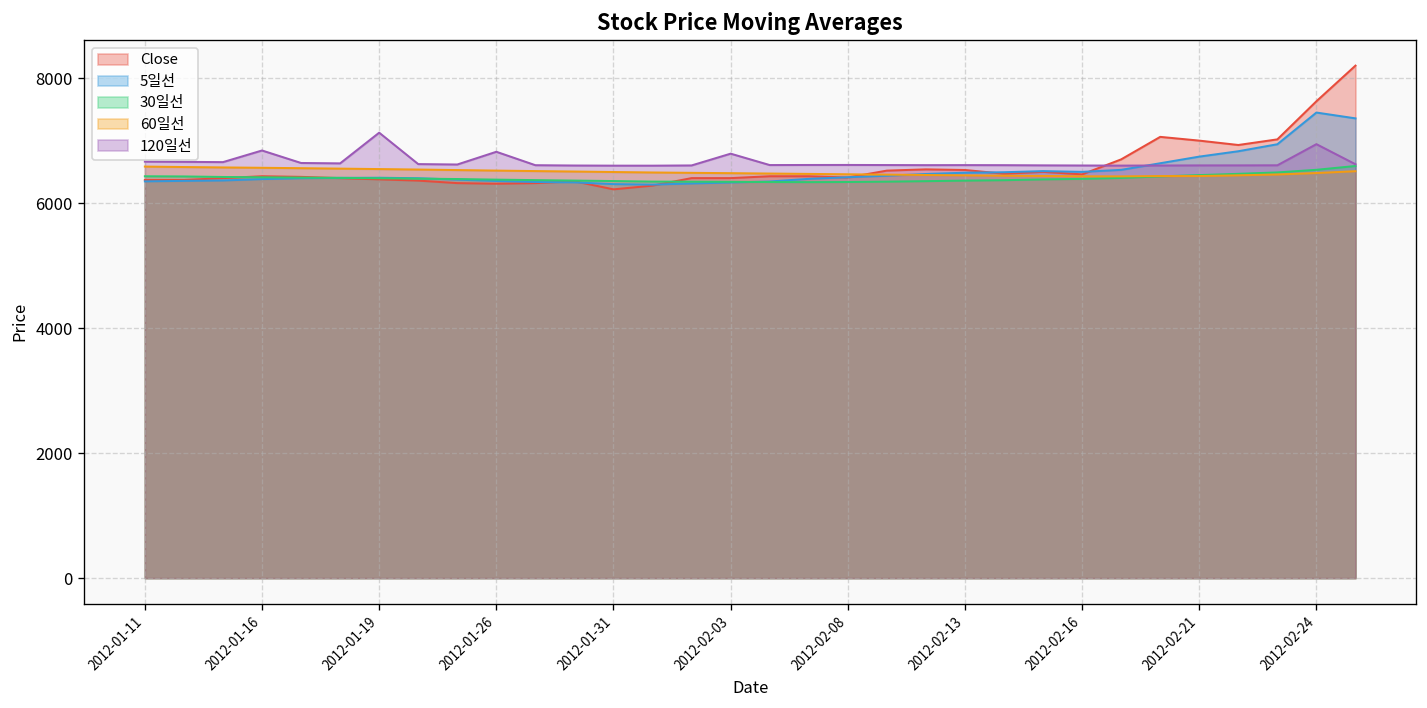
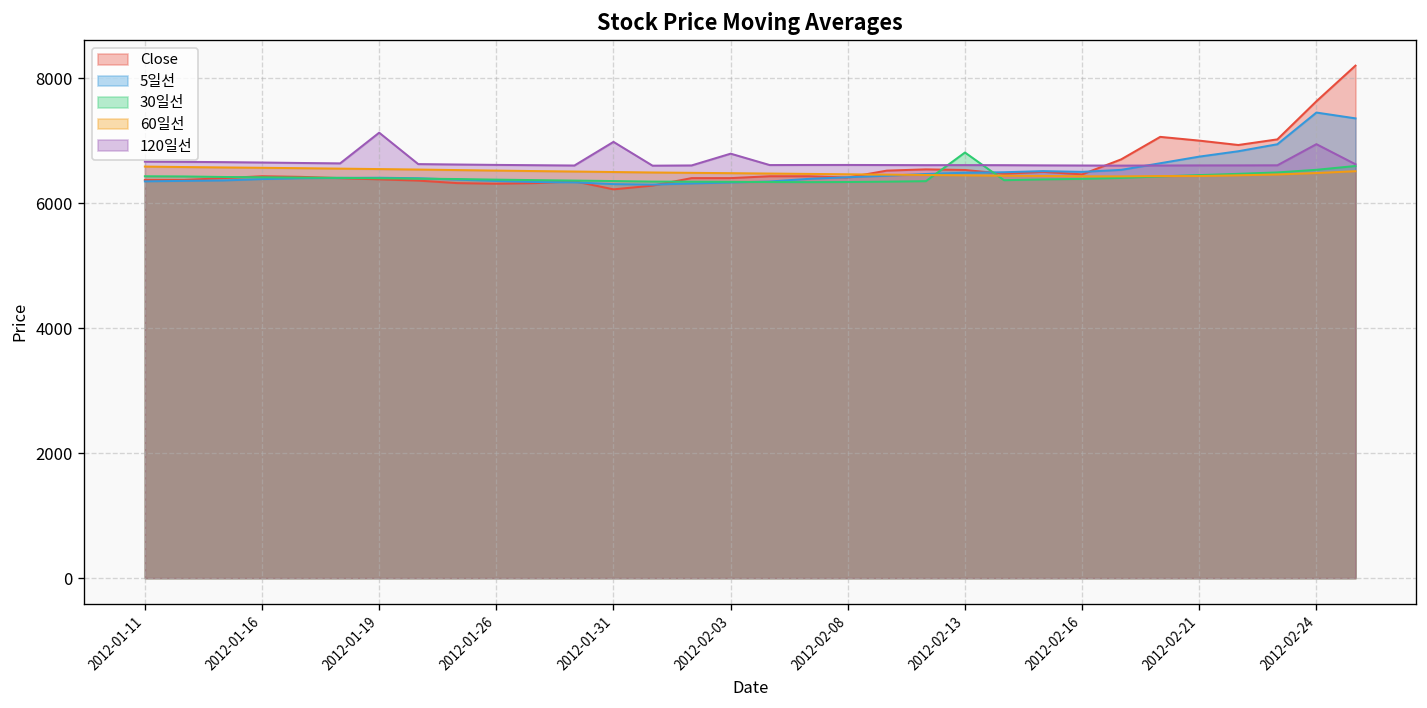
  {
    "5일선": {
      "2012-02-21": 6700,
      "2012-02-24": 7400
    },
    "30일선": {
      "2012-01-11": 6400,
      "2012-02-08": 6300,
-     "2012-02-13": 6400,
+     "2012-02-13": 6800,
      "2012-02-24": 6500
    },
    "120일선": {
-     "2012-01-16": 6800,
+     "2012-01-16": 6600,
      "2012-01-19": 7100,
-     "2012-01-26": 6800,
-     "2012-01-31": 6600,
+     "2012-01-26": 6600,
+     "2012-01-31": 7000,
      "2012-02-03": 6800,
      "2012-02-08": 6600,
      "2012-02-13": 6600,
      "2012-02-16": 6600,
      "2012-02-21": 6600,
      "2012-02-24": 6900
    }
  }
